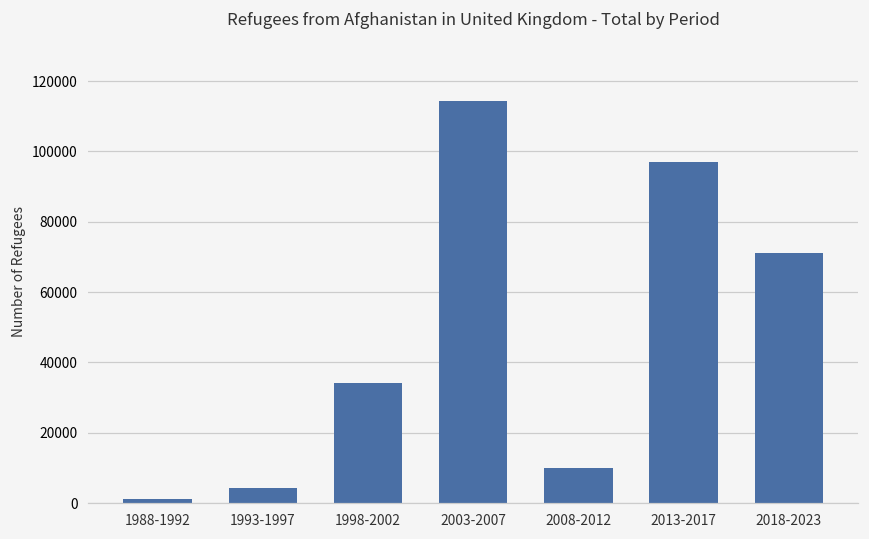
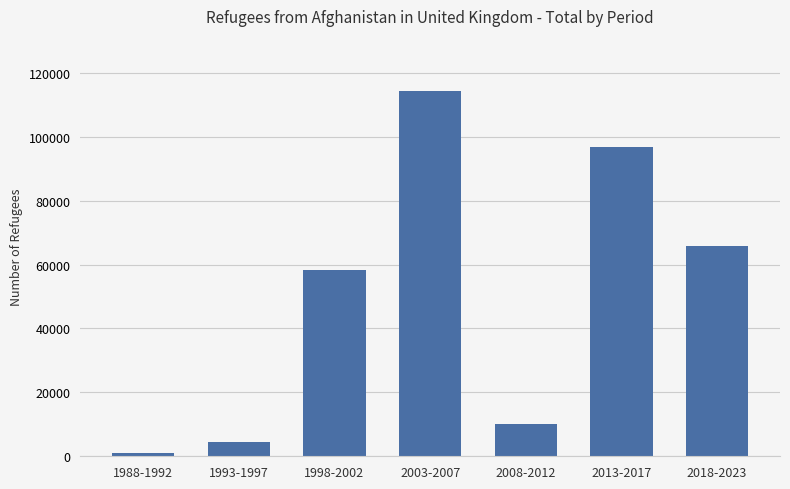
  {
    "1988-1992": 1000,
    "1993-1997": 4000,
-   "1998-2002": 34000,
+   "1998-2002": 58000,
    "2003-2007": 114000,
    "2008-2012": 10000,
    "2013-2017": 97000,
-   "2018-2023": 71000
+   "2018-2023": 66000
  }
